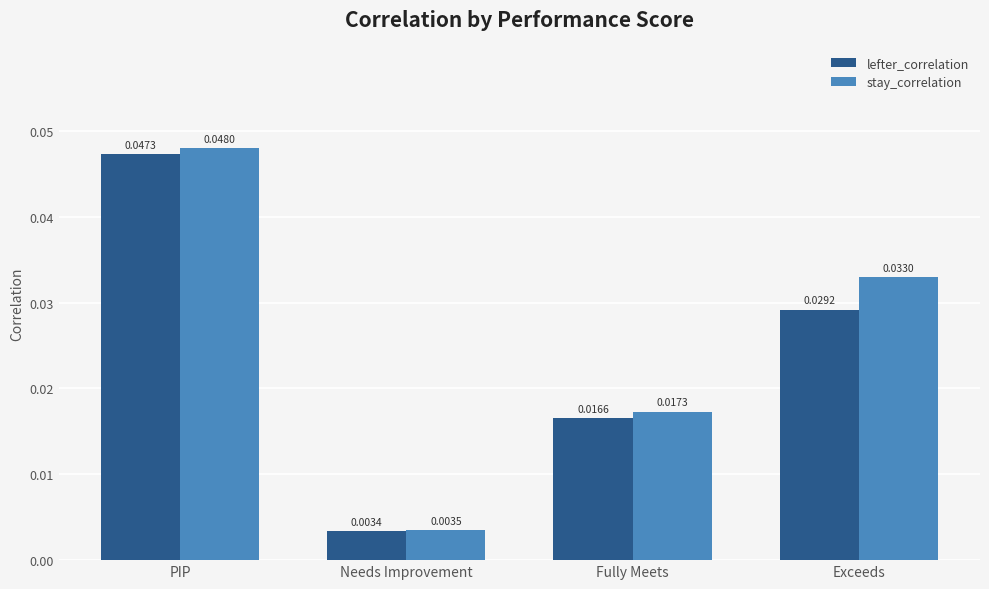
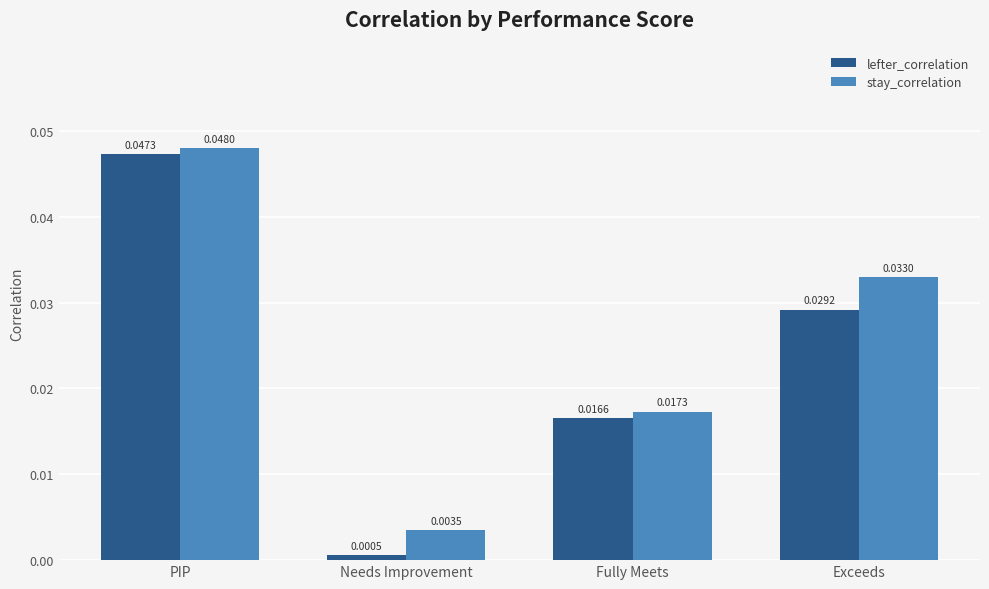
  {
    "lefter_correlation": {
      "PIP": 0.0473,
-     "Needs Improvement": 0.0034,
+     "Needs Improvement": 0.0005,
      "Fully Meets": 0.0166,
      "Exceeds": 0.0292
    },
    "stay_correlation": {
      "PIP": 0.0480,
      "Needs Improvement": 0.0035,
      "Fully Meets": 0.0173,
      "Exceeds": 0.0330
    }
  }
